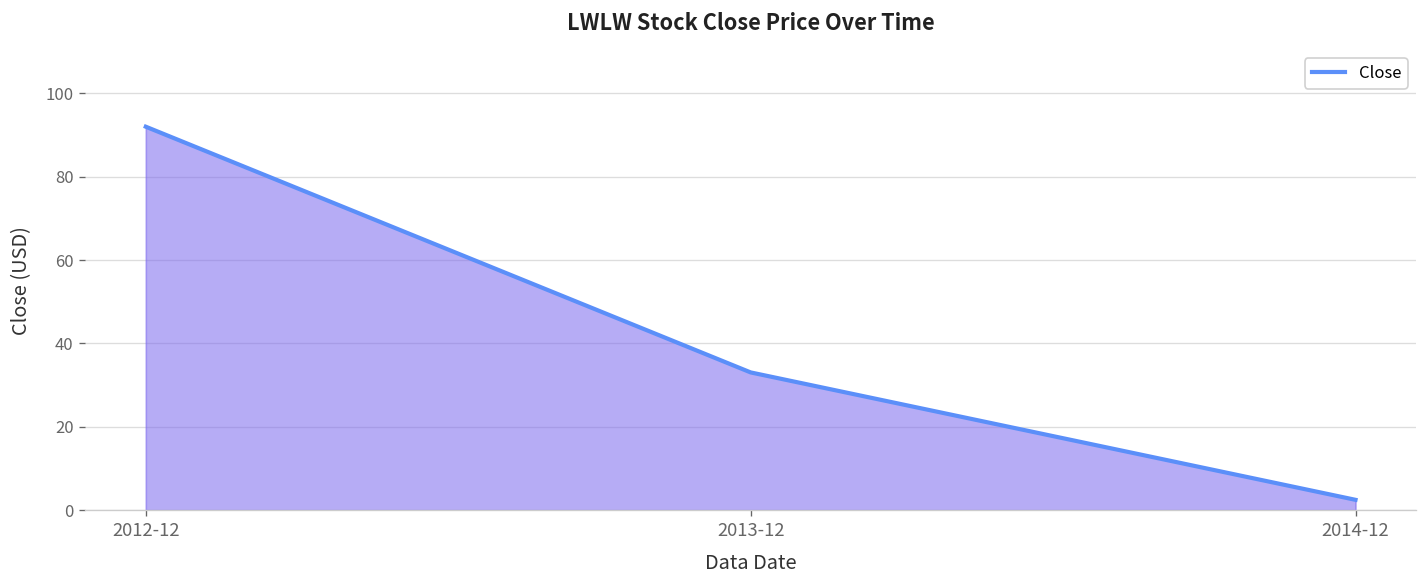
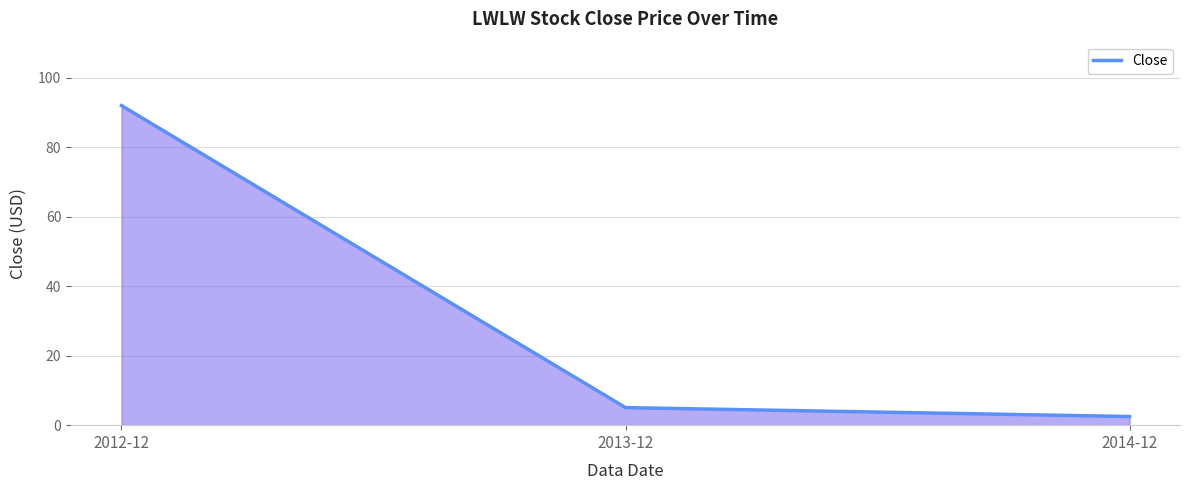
  {
    "2012-12": 92,
-   "2013-12": 33,
+   "2013-12": 5,
    "2014-12": 2
  }
